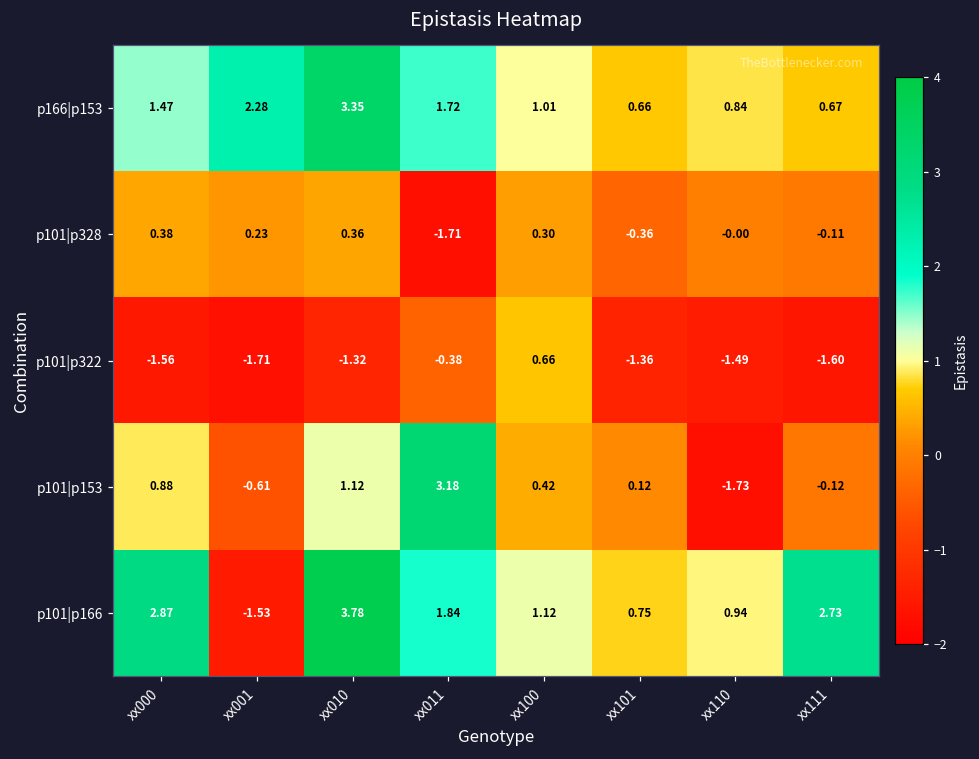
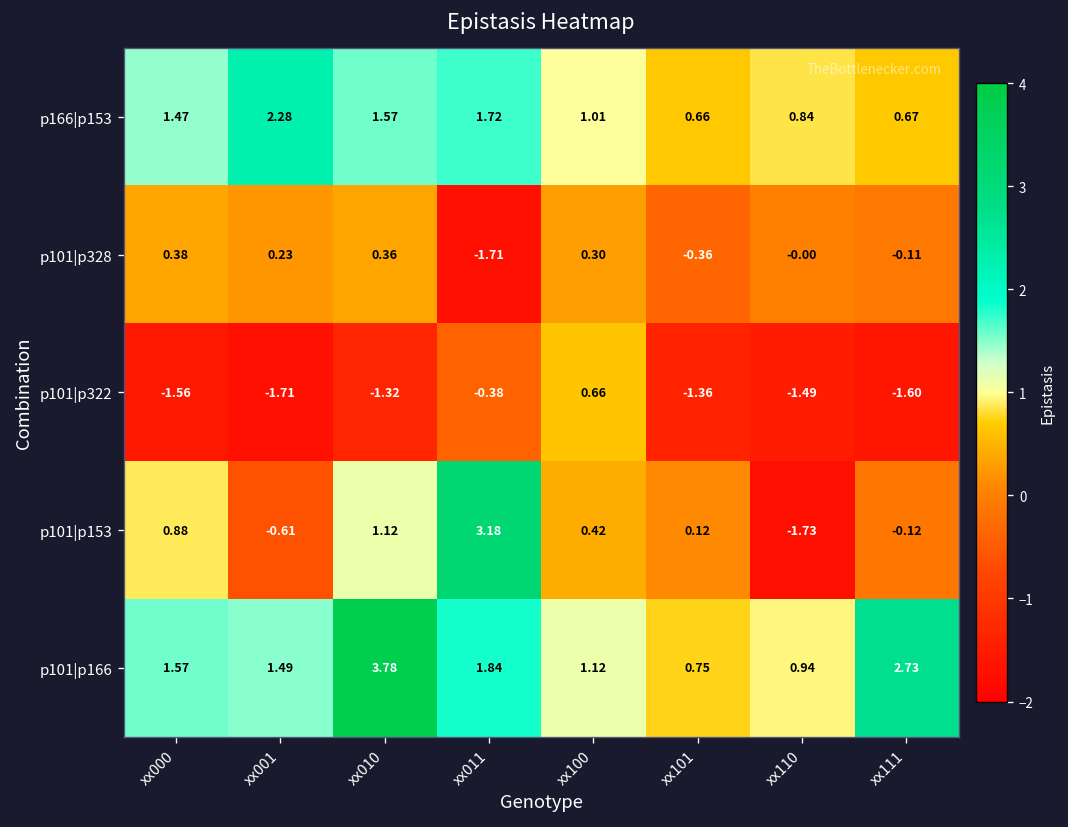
  {
    "p166|p153": {
      "xx000": 1.47,
      "xx001": 2.28,
-     "xx010": 3.35,
+     "xx010": 1.57,
      "xx011": 1.72,
      "xx100": 1.01,
      "xx101": 0.66,
      "xx110": 0.84
    },
    "p101|p328": {
      "xx000": 0.38,
      "xx001": 0.23,
      "xx010": 0.36,
      "xx011": -1.71,
      "xx100": 0.30,
      "xx101": -0.36,
      "xx110": -0.00,
      "xx111": -0.11
    },
    "p101|p322": {
      "xx000": -1.56,
      "xx001": -1.71,
      "xx010": -1.32,
      "xx011": -0.38,
      "xx100": 0.66,
      "xx101": -1.36,
      "xx110": -1.49,
      "xx111": -1.60
    },
    "p101|p153": {
      "xx000": 0.88,
      "xx001": -0.61,
      "xx010": 1.12,
      "xx011": 3.18,
      "xx100": 0.42,
      "xx101": 0.12,
      "xx110": -1.73,
      "xx111": -0.12
    },
    "p101|p166": {
-     "xx000": 2.87,
-     "xx001": -1.53,
+     "xx000": 1.57,
+     "xx001": 1.49,
      "xx010": 3.78,
      "xx011": 1.84,
      "xx100": 1.12,
      "xx101": 0.75,
      "xx110": 0.94,
      "xx111": 2.73
    }
  }
